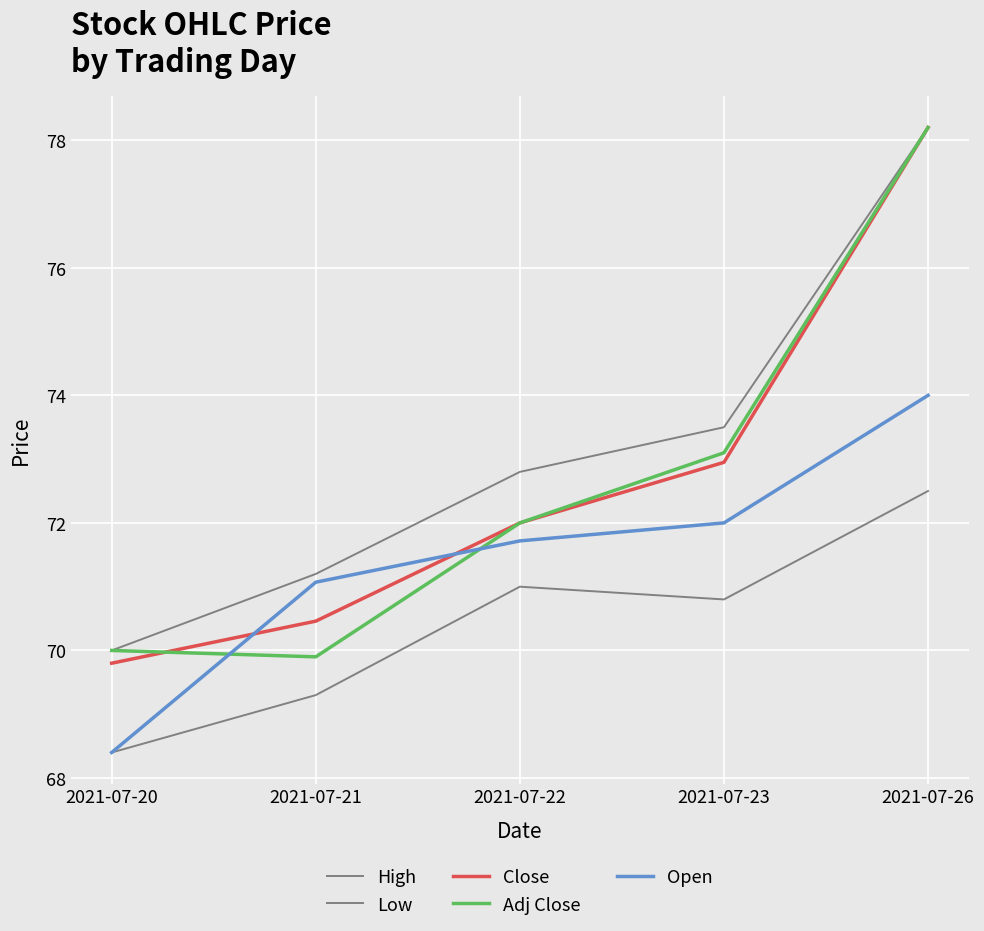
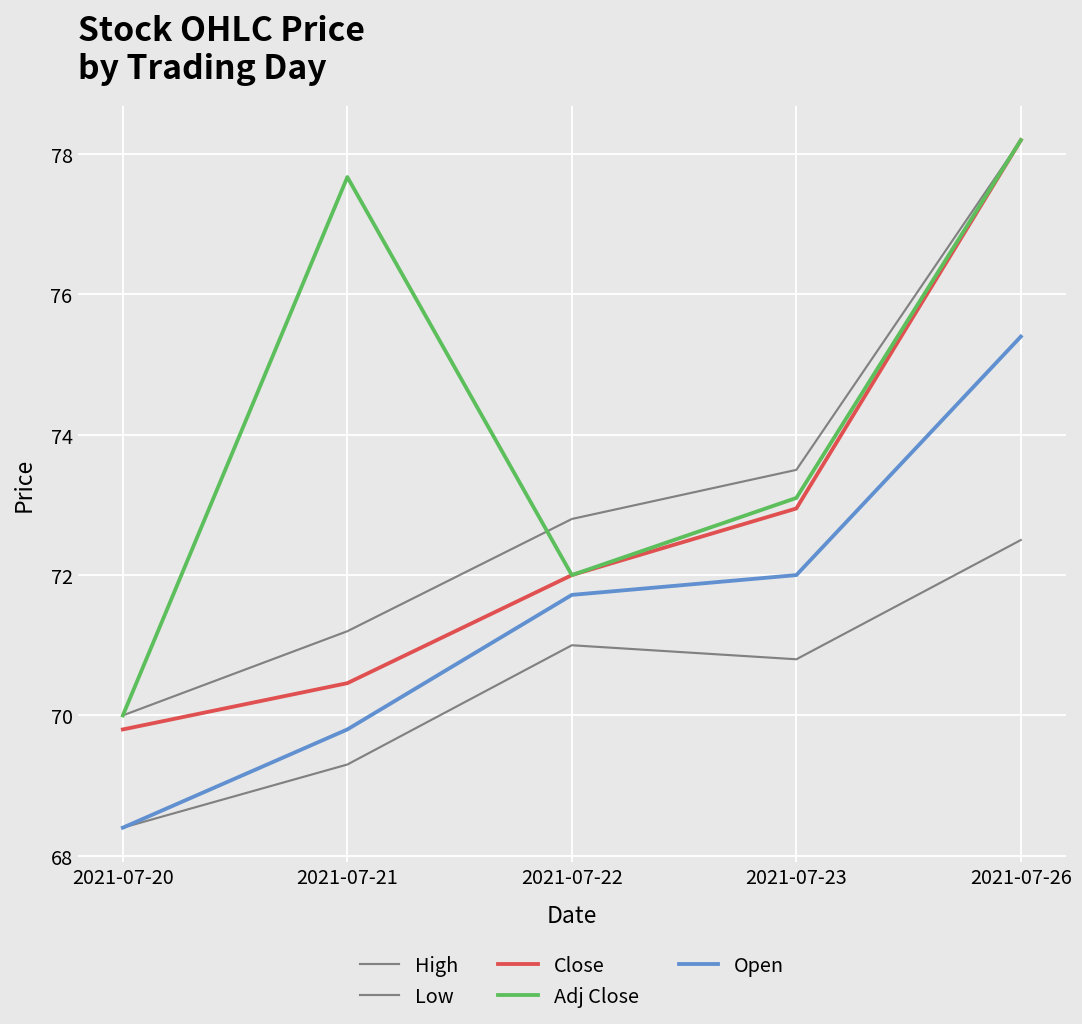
  {
    "Close": {
      "2021-07-20": 69.8,
      "2021-07-21": 70.5,
      "2021-07-23": 72.9
    },
    "Adj Close": {
-     "2021-07-21": 69.9,
+     "2021-07-21": 77.7,
      "2021-07-23": 73.1
    },
    "Open": {
-     "2021-07-21": 71.1,
+     "2021-07-21": 69.8,
      "2021-07-22": 71.7,
      "2021-07-23": 72.0,
-     "2021-07-26": 74.0
+     "2021-07-26": 75.4
    }
  }
